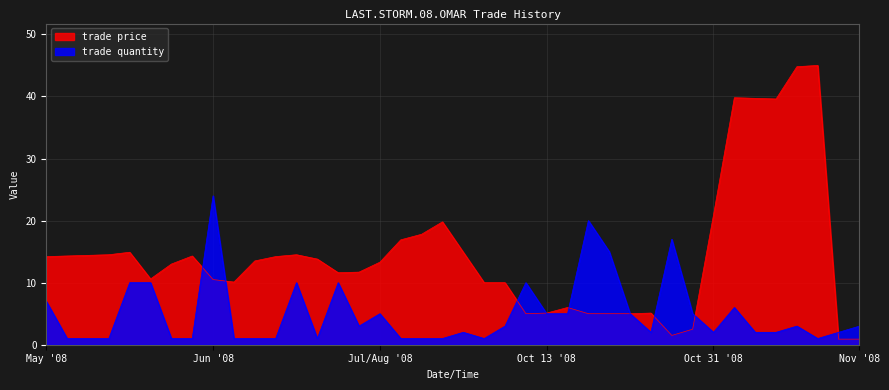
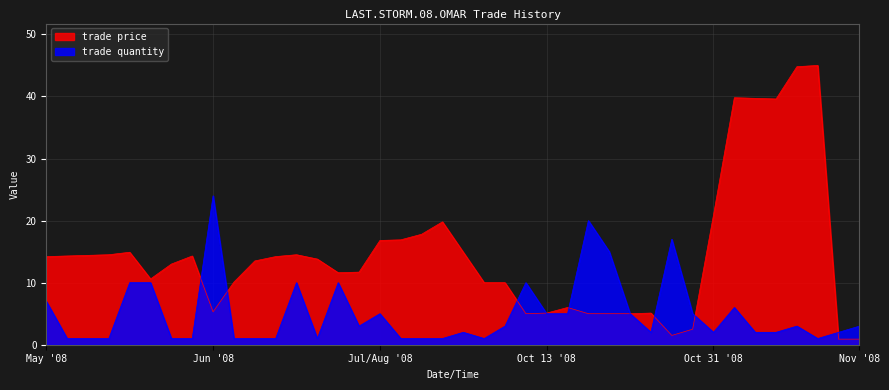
  {
    "trade price": {
      "May '08": 14,
-     "Jun '08": 11,
-     "Jul/Aug '08": 13,
+     "Jun '08": 5,
+     "Jul/Aug '08": 17,
      "Oct 31 '08": 21,
      "Nov '08": 1
    },
    "trade quantity": {
      "May '08": 7,
      "Jun '08": 24,
      "Jul/Aug '08": 5,
      "Oct 31 '08": 2,
      "Nov '08": 3
    }
  }
